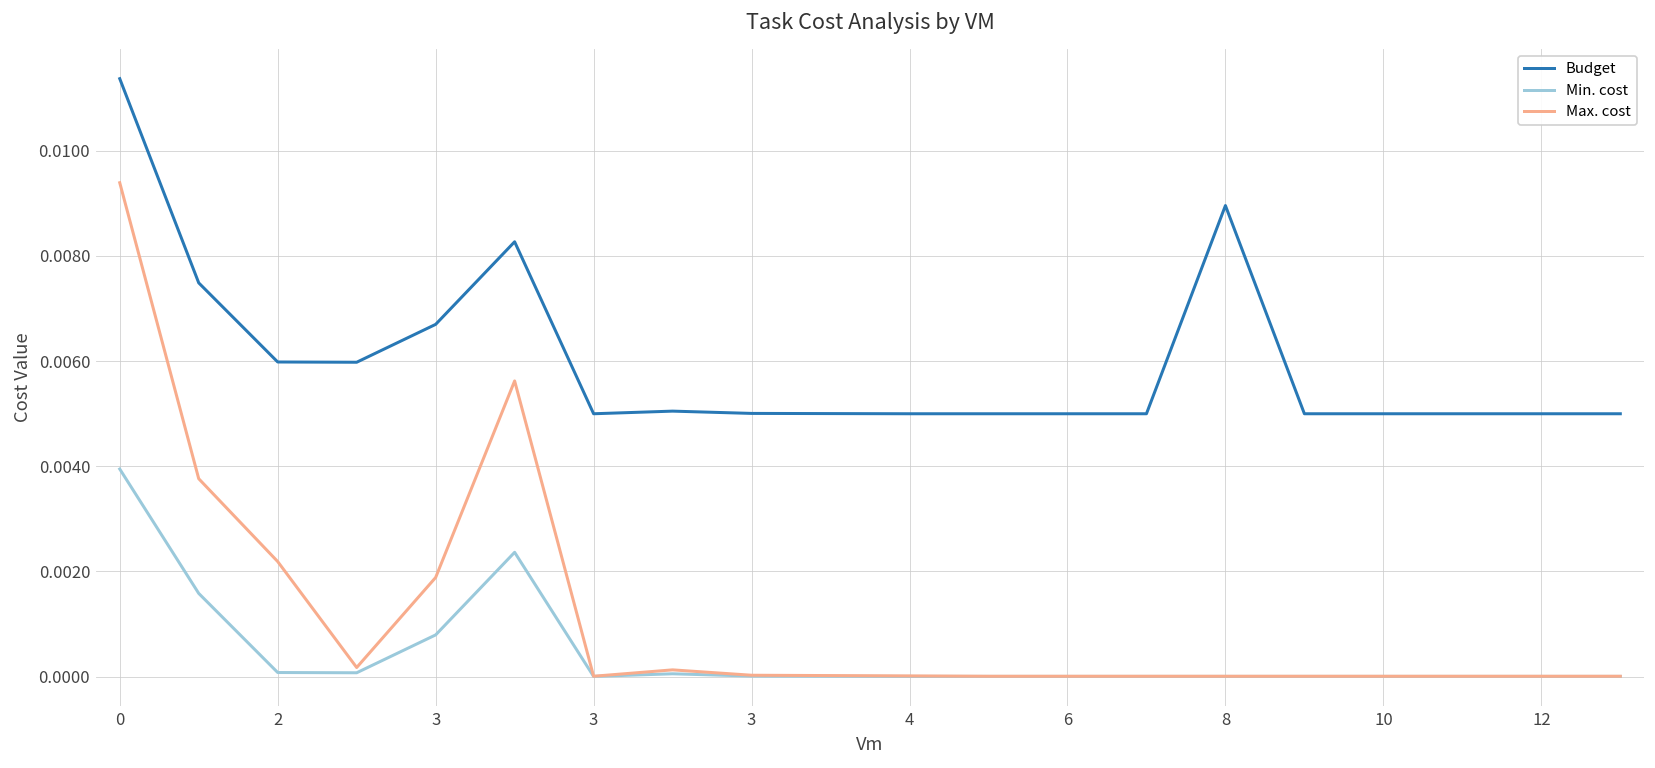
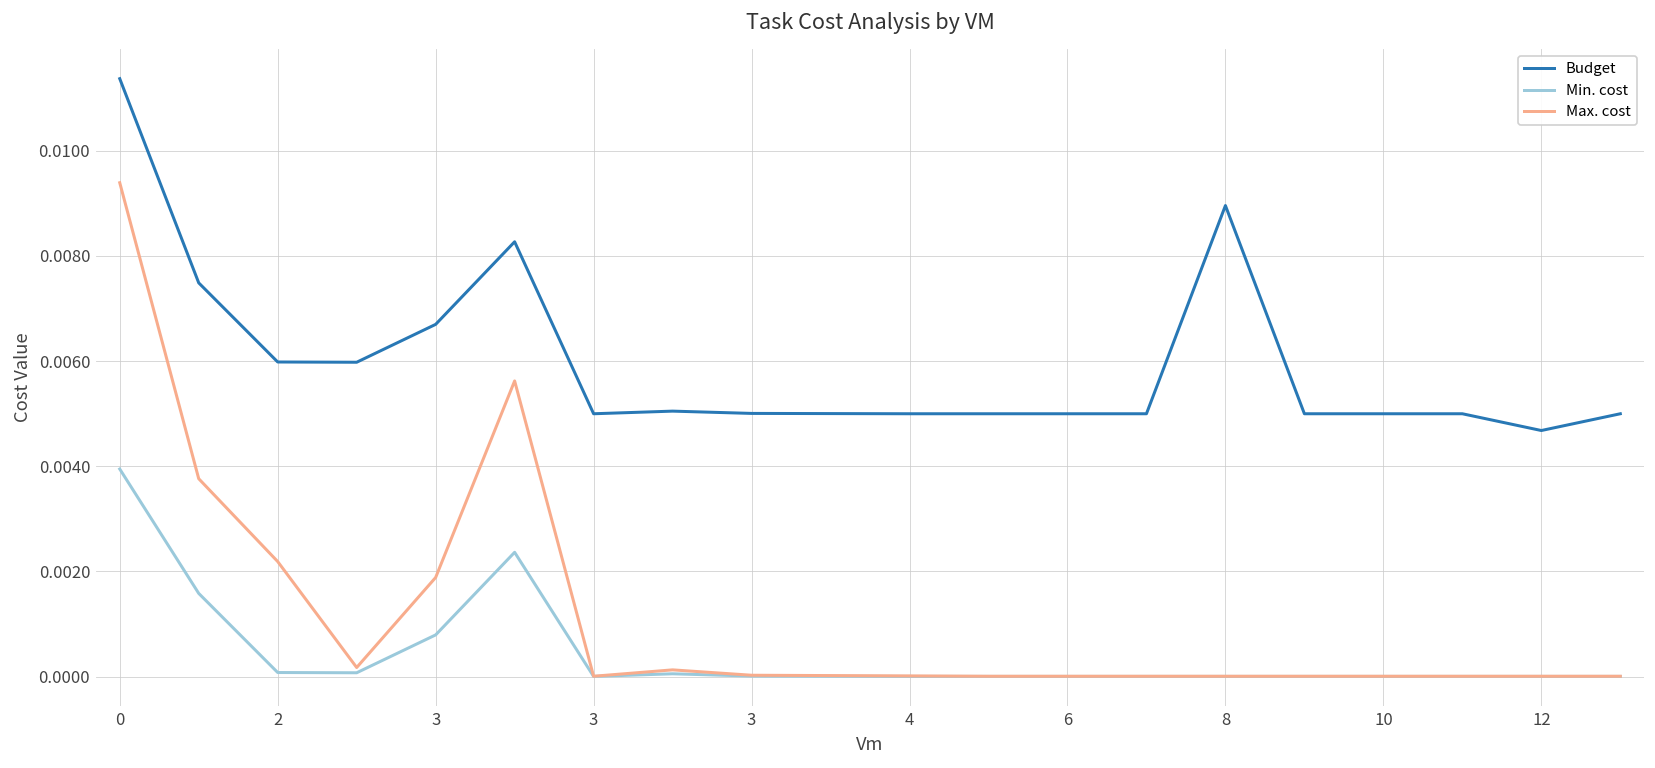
  {
    "Budget": {
      "0": 0.0114,
      "2": 0.0060,
      "4": 0.0050,
      "6": 0.0050,
      "8": 0.0090,
      "10": 0.0050,
-     "12": 0.0050
+     "12": 0.0047
    },
    "Min. cost": {
      "0": 0.0039,
      "2": 0.0001
    },
    "Max. cost": {
      "0": 0.0094,
      "2": 0.0022
    }
  }
